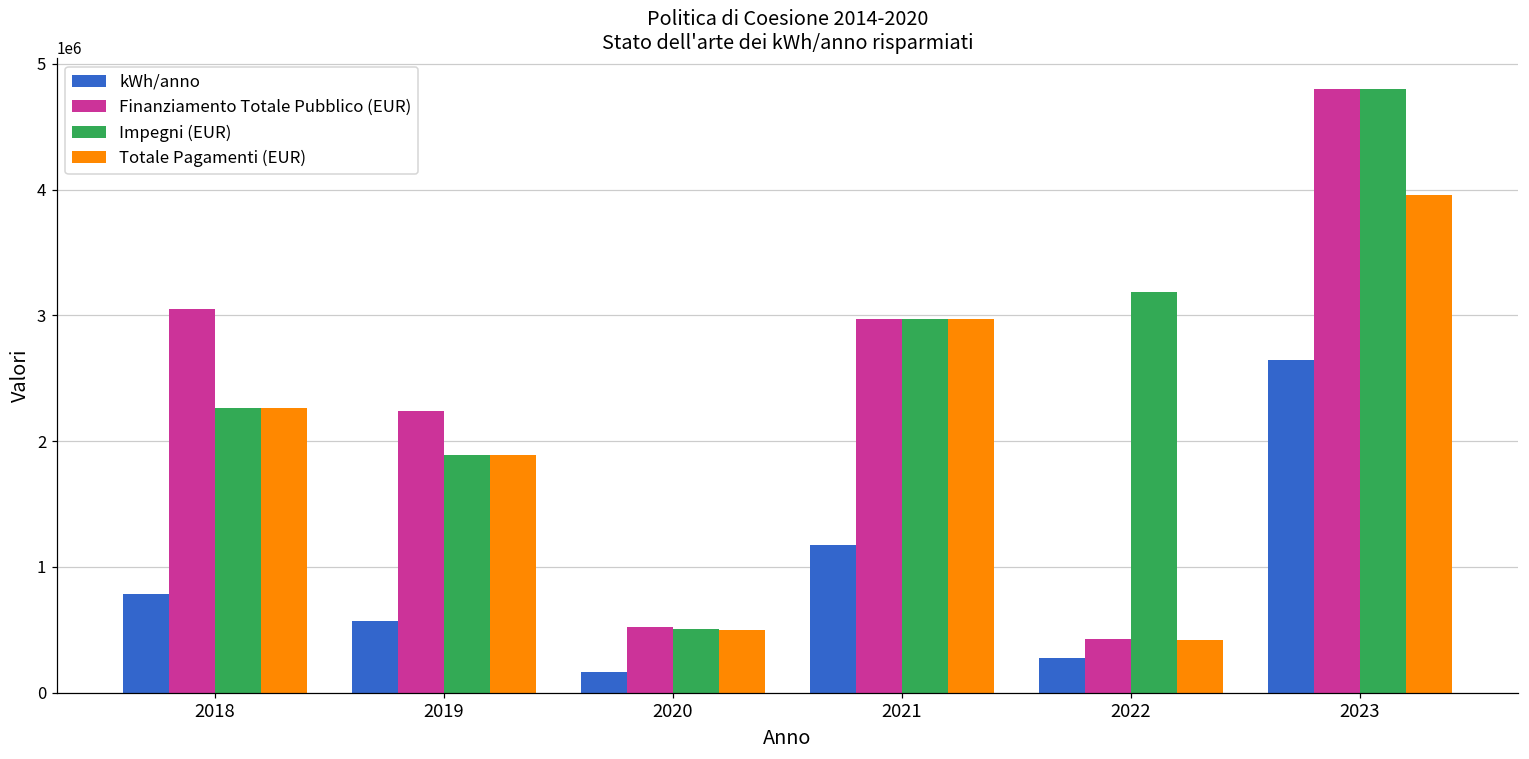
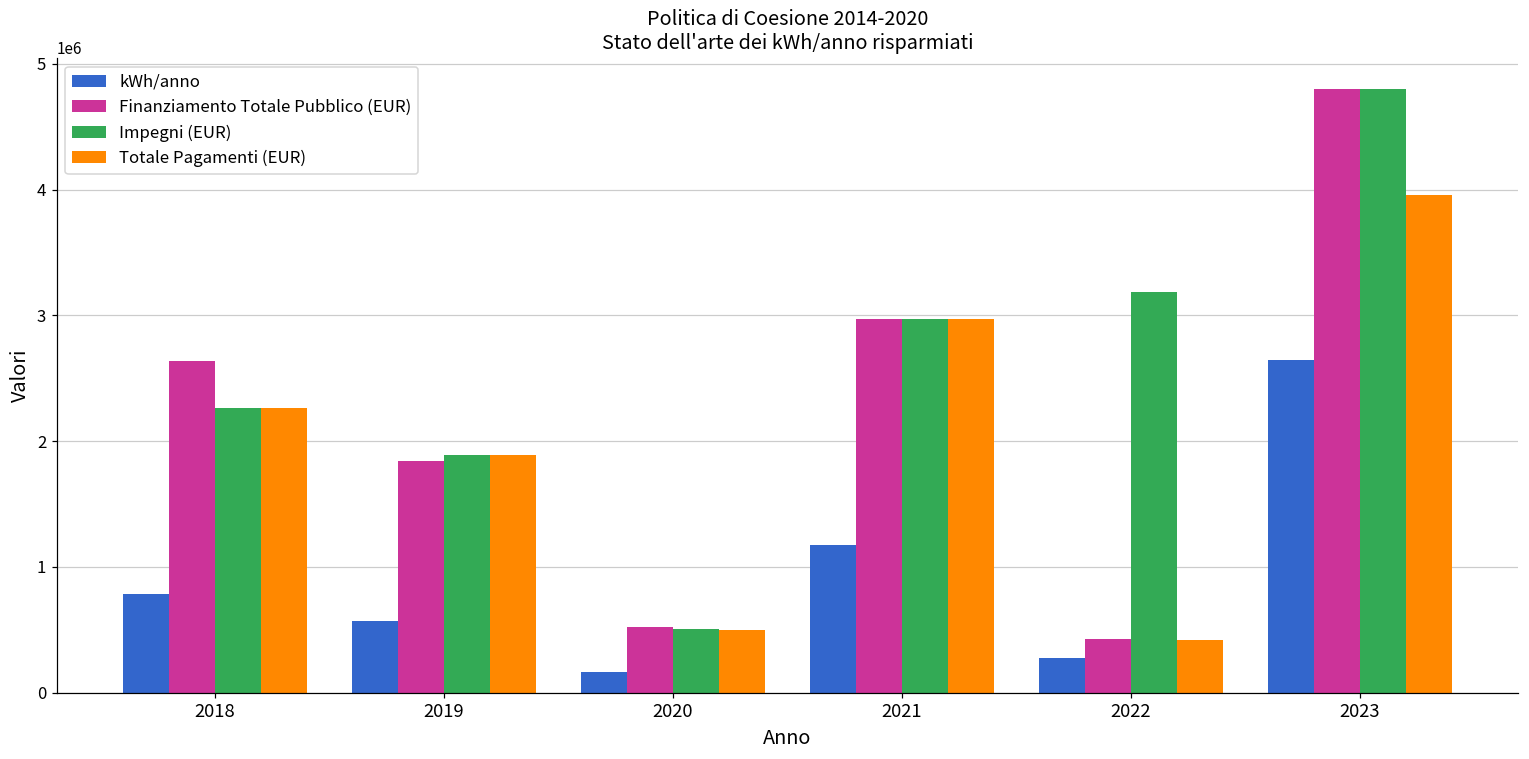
  {
    "kWh/anno": {
      "2018": 790000,
      "2019": 570000,
      "2020": 160000,
      "2021": 1180000,
      "2022": 270000,
      "2023": 2640000
    },
    "Finanziamento Totale Pubblico (EUR)": {
-     "2018": 3050000,
-     "2019": 2240000,
+     "2018": 2640000,
+     "2019": 1840000,
      "2020": 530000,
      "2021": 2970000,
      "2022": 430000,
      "2023": 4800000
    },
    "Impegni (EUR)": {
      "2018": 2260000,
      "2019": 1890000,
      "2020": 500000,
      "2021": 2970000,
      "2022": 3190000,
      "2023": 4800000
    },
    "Totale Pagamenti (EUR)": {
      "2018": 2260000,
      "2019": 1890000,
      "2020": 500000,
      "2021": 2970000,
      "2022": 420000,
      "2023": 3950000
    }
  }
